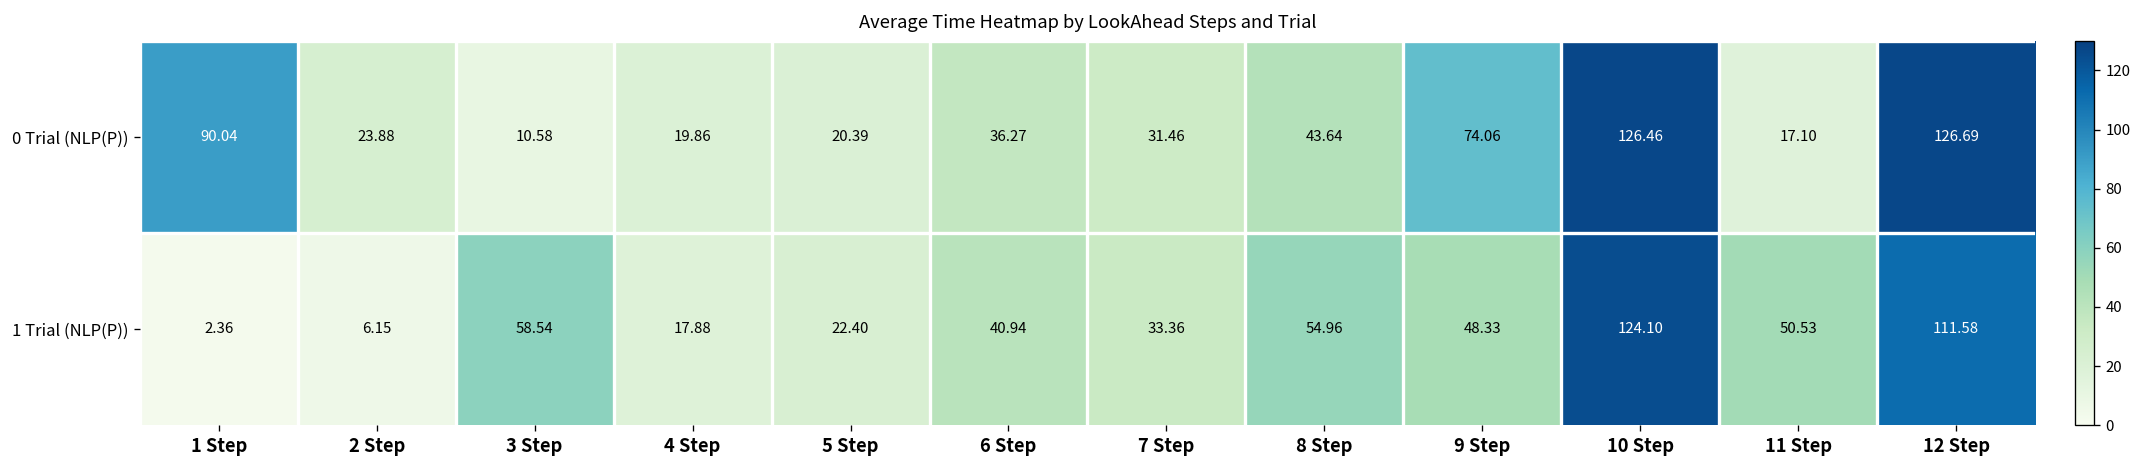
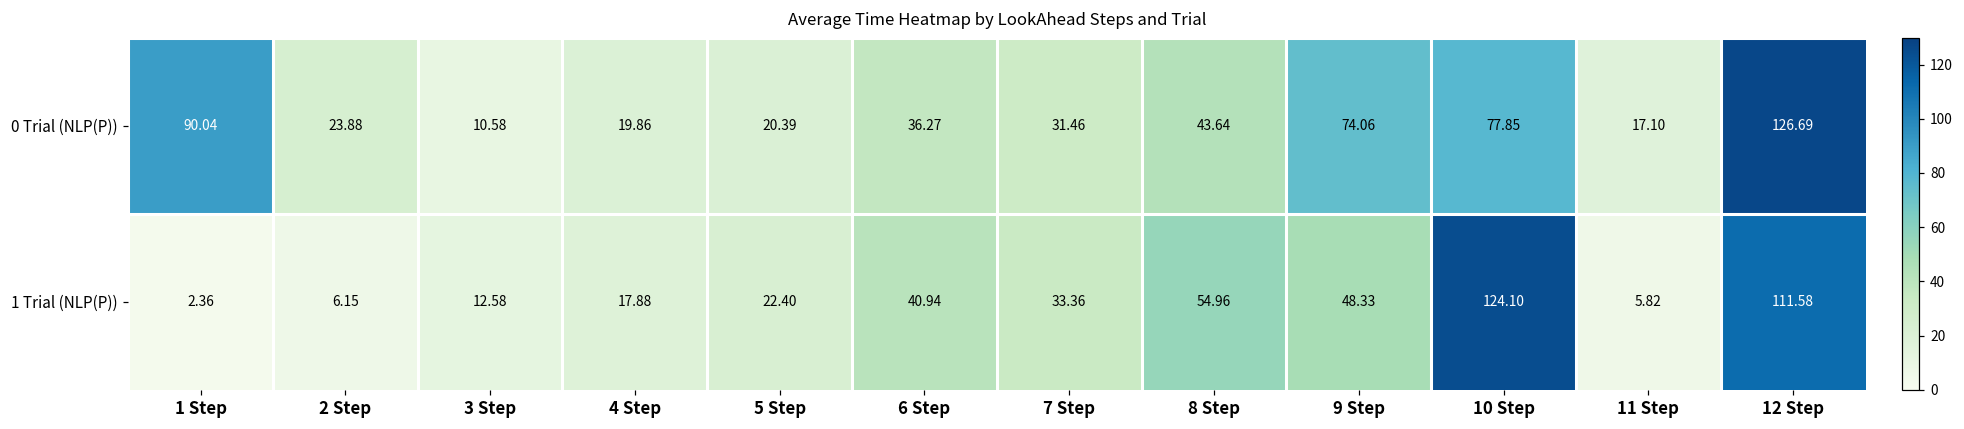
  {
    "0 Trial (NLP(P))": {
      "1 Step": 90.04,
      "2 Step": 23.88,
      "3 Step": 10.58,
      "4 Step": 19.86,
      "5 Step": 20.39,
      "6 Step": 36.27,
      "7 Step": 31.46,
      "8 Step": 43.64,
      "9 Step": 74.06,
-     "10 Step": 126.46,
+     "10 Step": 77.85,
      "11 Step": 17.10,
      "12 Step": 126.69
    },
    "1 Trial (NLP(P))": {
      "1 Step": 2.36,
      "2 Step": 6.15,
-     "3 Step": 58.54,
+     "3 Step": 12.58,
      "4 Step": 17.88,
      "5 Step": 22.40,
      "6 Step": 40.94,
      "7 Step": 33.36,
      "8 Step": 54.96,
      "9 Step": 48.33,
      "10 Step": 124.10,
-     "11 Step": 50.53,
+     "11 Step": 5.82,
      "12 Step": 111.58
    }
  }
